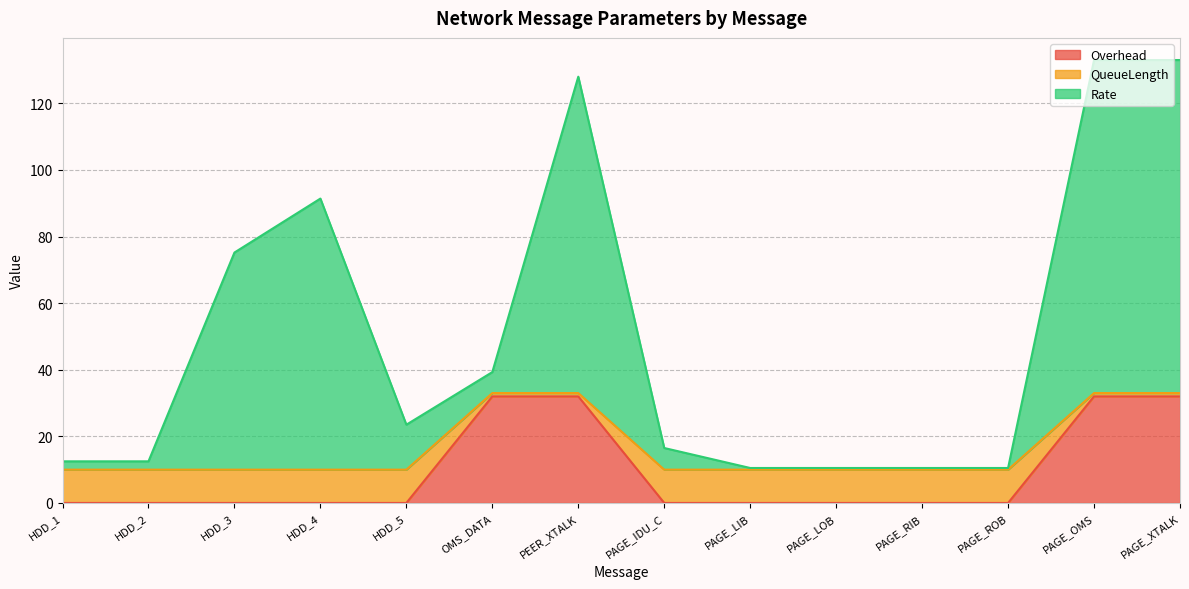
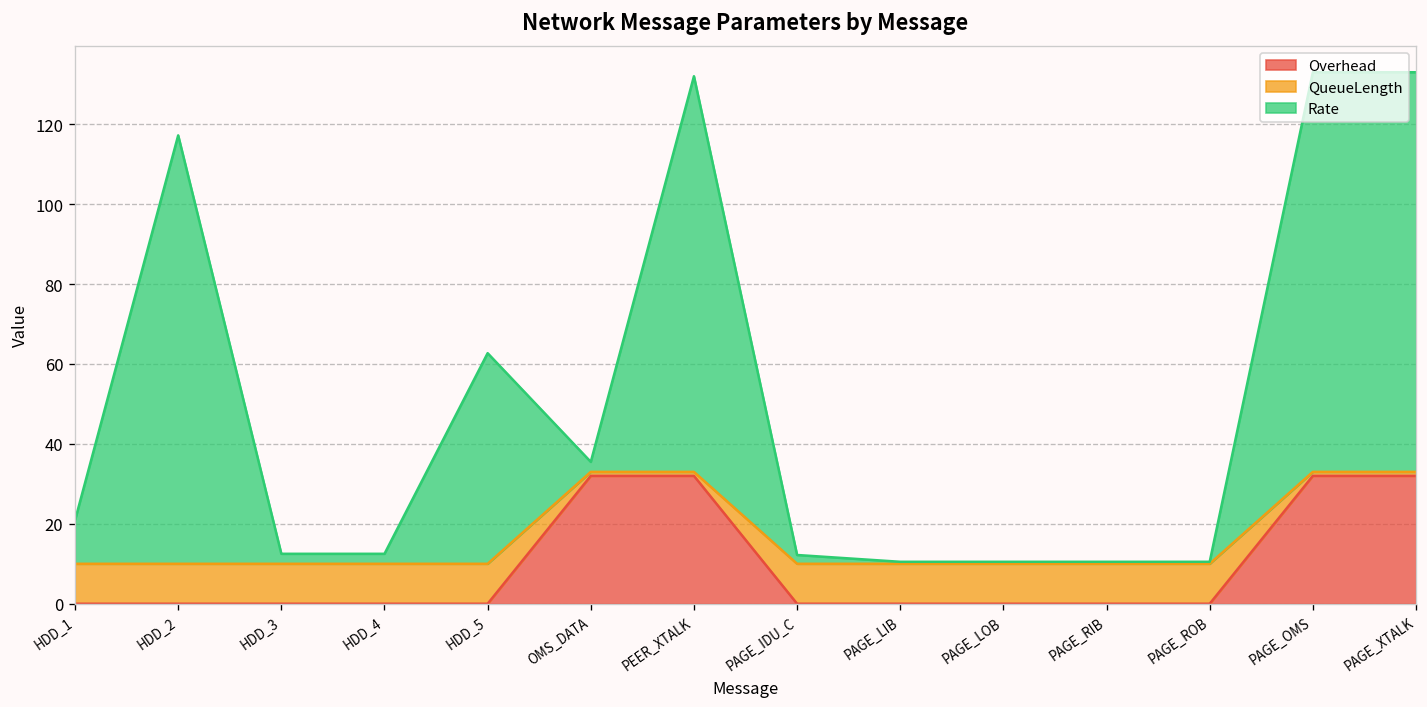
  {
    "Overhead": {
      "HDD_1": 0,
      "HDD_2": 0,
      "HDD_3": 0,
      "HDD_4": 0,
      "HDD_5": 0,
      "OMS_DATA": 32,
      "PEER_XTALK": 32,
      "PAGE_IDU_C": 0,
      "PAGE_LIB": 0,
      "PAGE_LOB": 0,
      "PAGE_RIB": 0,
      "PAGE_ROB": 0,
      "PAGE_OMS": 32,
      "PAGE_XTALK": 32
    },
    "QueueLength": {
      "HDD_1": 10,
      "HDD_2": 10,
      "HDD_3": 10,
      "HDD_4": 10,
      "HDD_5": 10,
      "OMS_DATA": 1,
      "PEER_XTALK": 1,
      "PAGE_IDU_C": 10,
      "PAGE_OMS": 1,
      "PAGE_XTALK": 1
    },
    "Rate": {
-     "HDD_1": 3,
-     "HDD_2": 3,
-     "HDD_3": 65,
-     "HDD_4": 81,
-     "HDD_5": 14,
-     "OMS_DATA": 6,
-     "PEER_XTALK": 95,
-     "PAGE_IDU_C": 7,
+     "HDD_1": 11,
+     "HDD_2": 107,
+     "HDD_3": 3,
+     "HDD_4": 3,
+     "HDD_5": 53,
+     "OMS_DATA": 3,
+     "PEER_XTALK": 99,
+     "PAGE_IDU_C": 2,
      "PAGE_XTALK": 100
    }
  }
